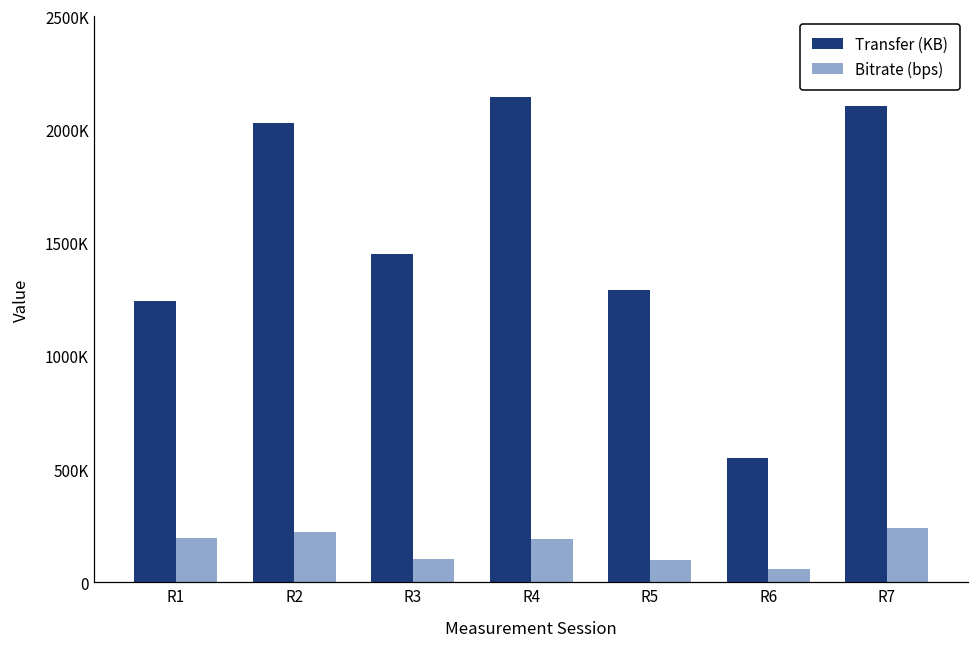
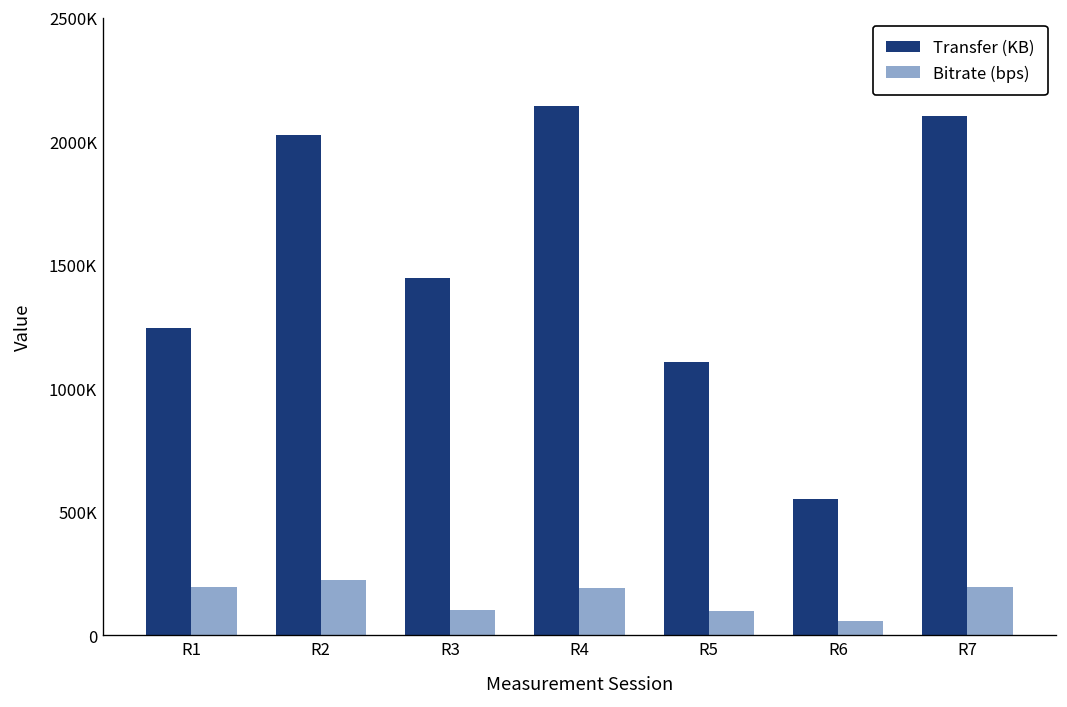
  {
    "Transfer (KB)": {
      "R1": 1240000,
      "R2": 2030000,
      "R3": 1450000,
      "R4": 2140000,
-     "R5": 1290000,
+     "R5": 1110000,
      "R6": 550000,
      "R7": 2100000
    },
    "Bitrate (bps)": {
      "R1": 190000,
      "R2": 220000,
      "R3": 100000,
      "R4": 190000,
      "R5": 100000,
      "R6": 60000,
-     "R7": 240000
+     "R7": 200000
    }
  }
